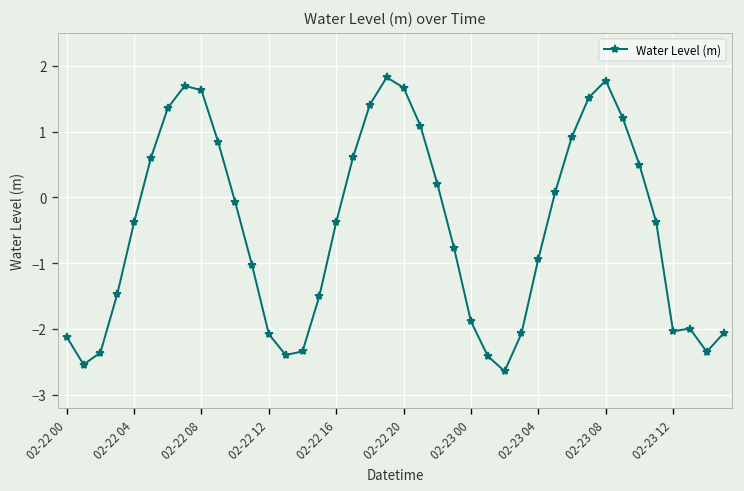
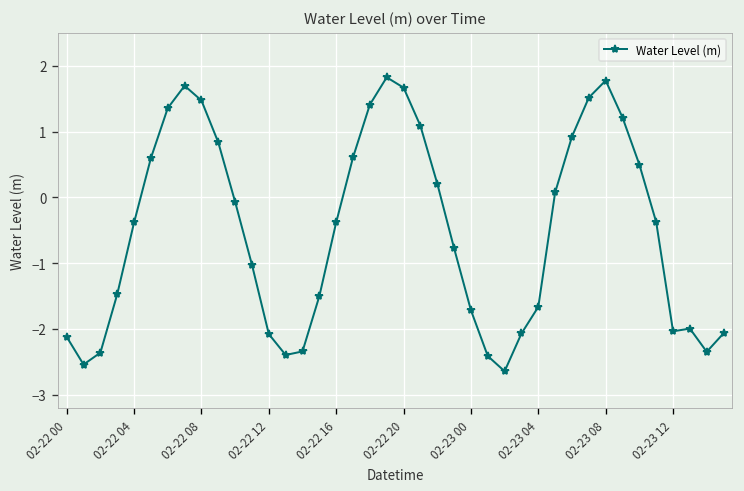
  {
    "02-22 00": -2.1,
    "02-22 04": -0.4,
-   "02-22 08": 1.6,
+   "02-22 08": 1.5,
    "02-22 12": -2.1,
    "02-22 16": -0.4,
    "02-22 20": 1.7,
-   "02-23 00": -1.9,
-   "02-23 04": -0.9,
+   "02-23 00": -1.7,
+   "02-23 04": -1.7,
    "02-23 08": 1.8,
    "02-23 12": -2.0
  }
